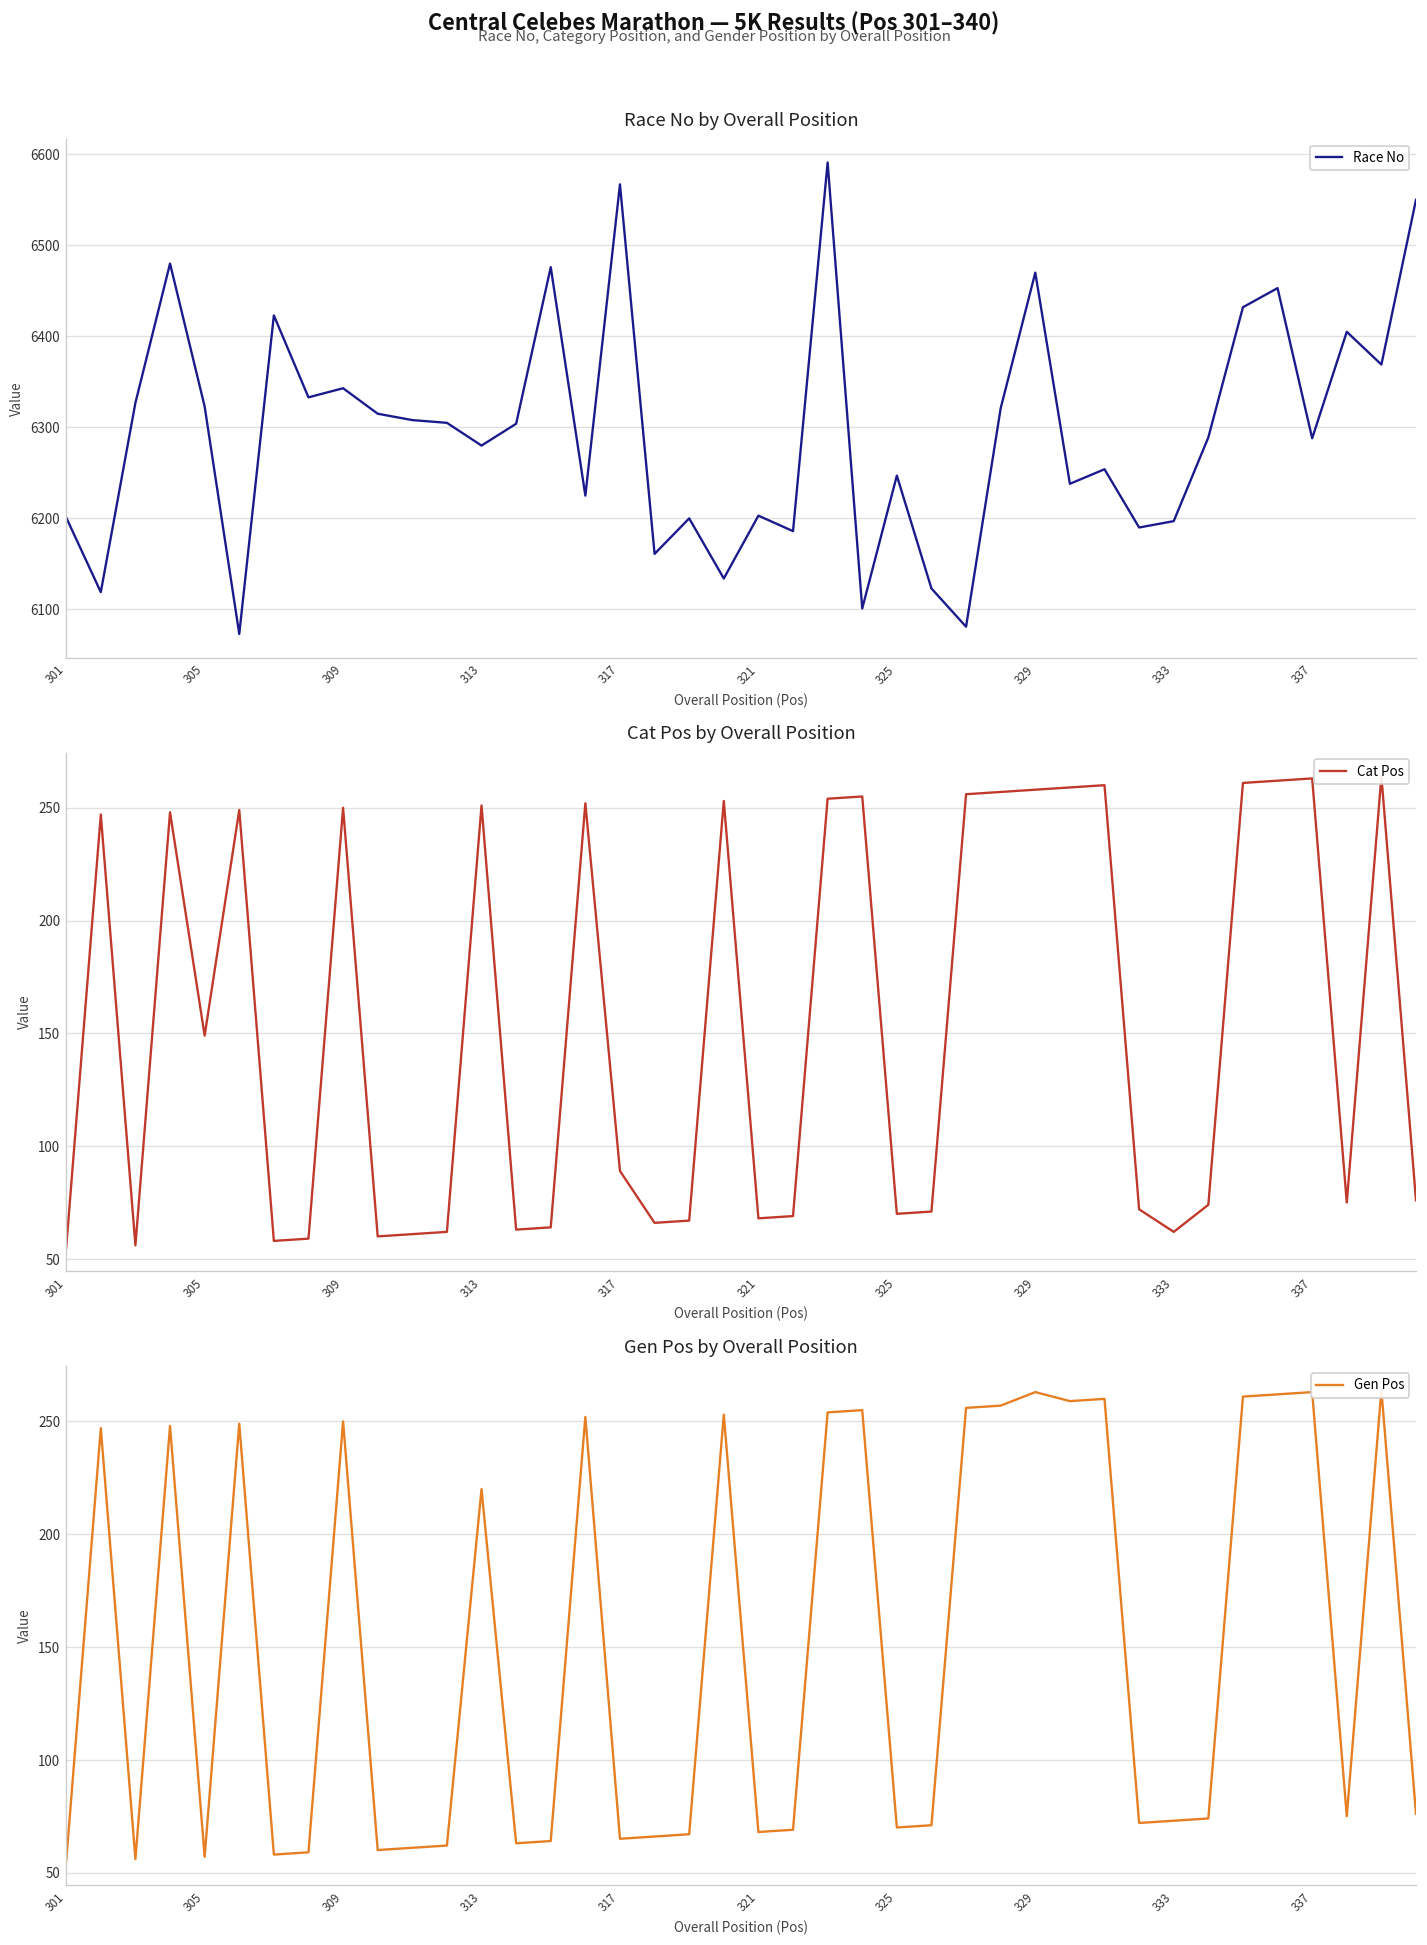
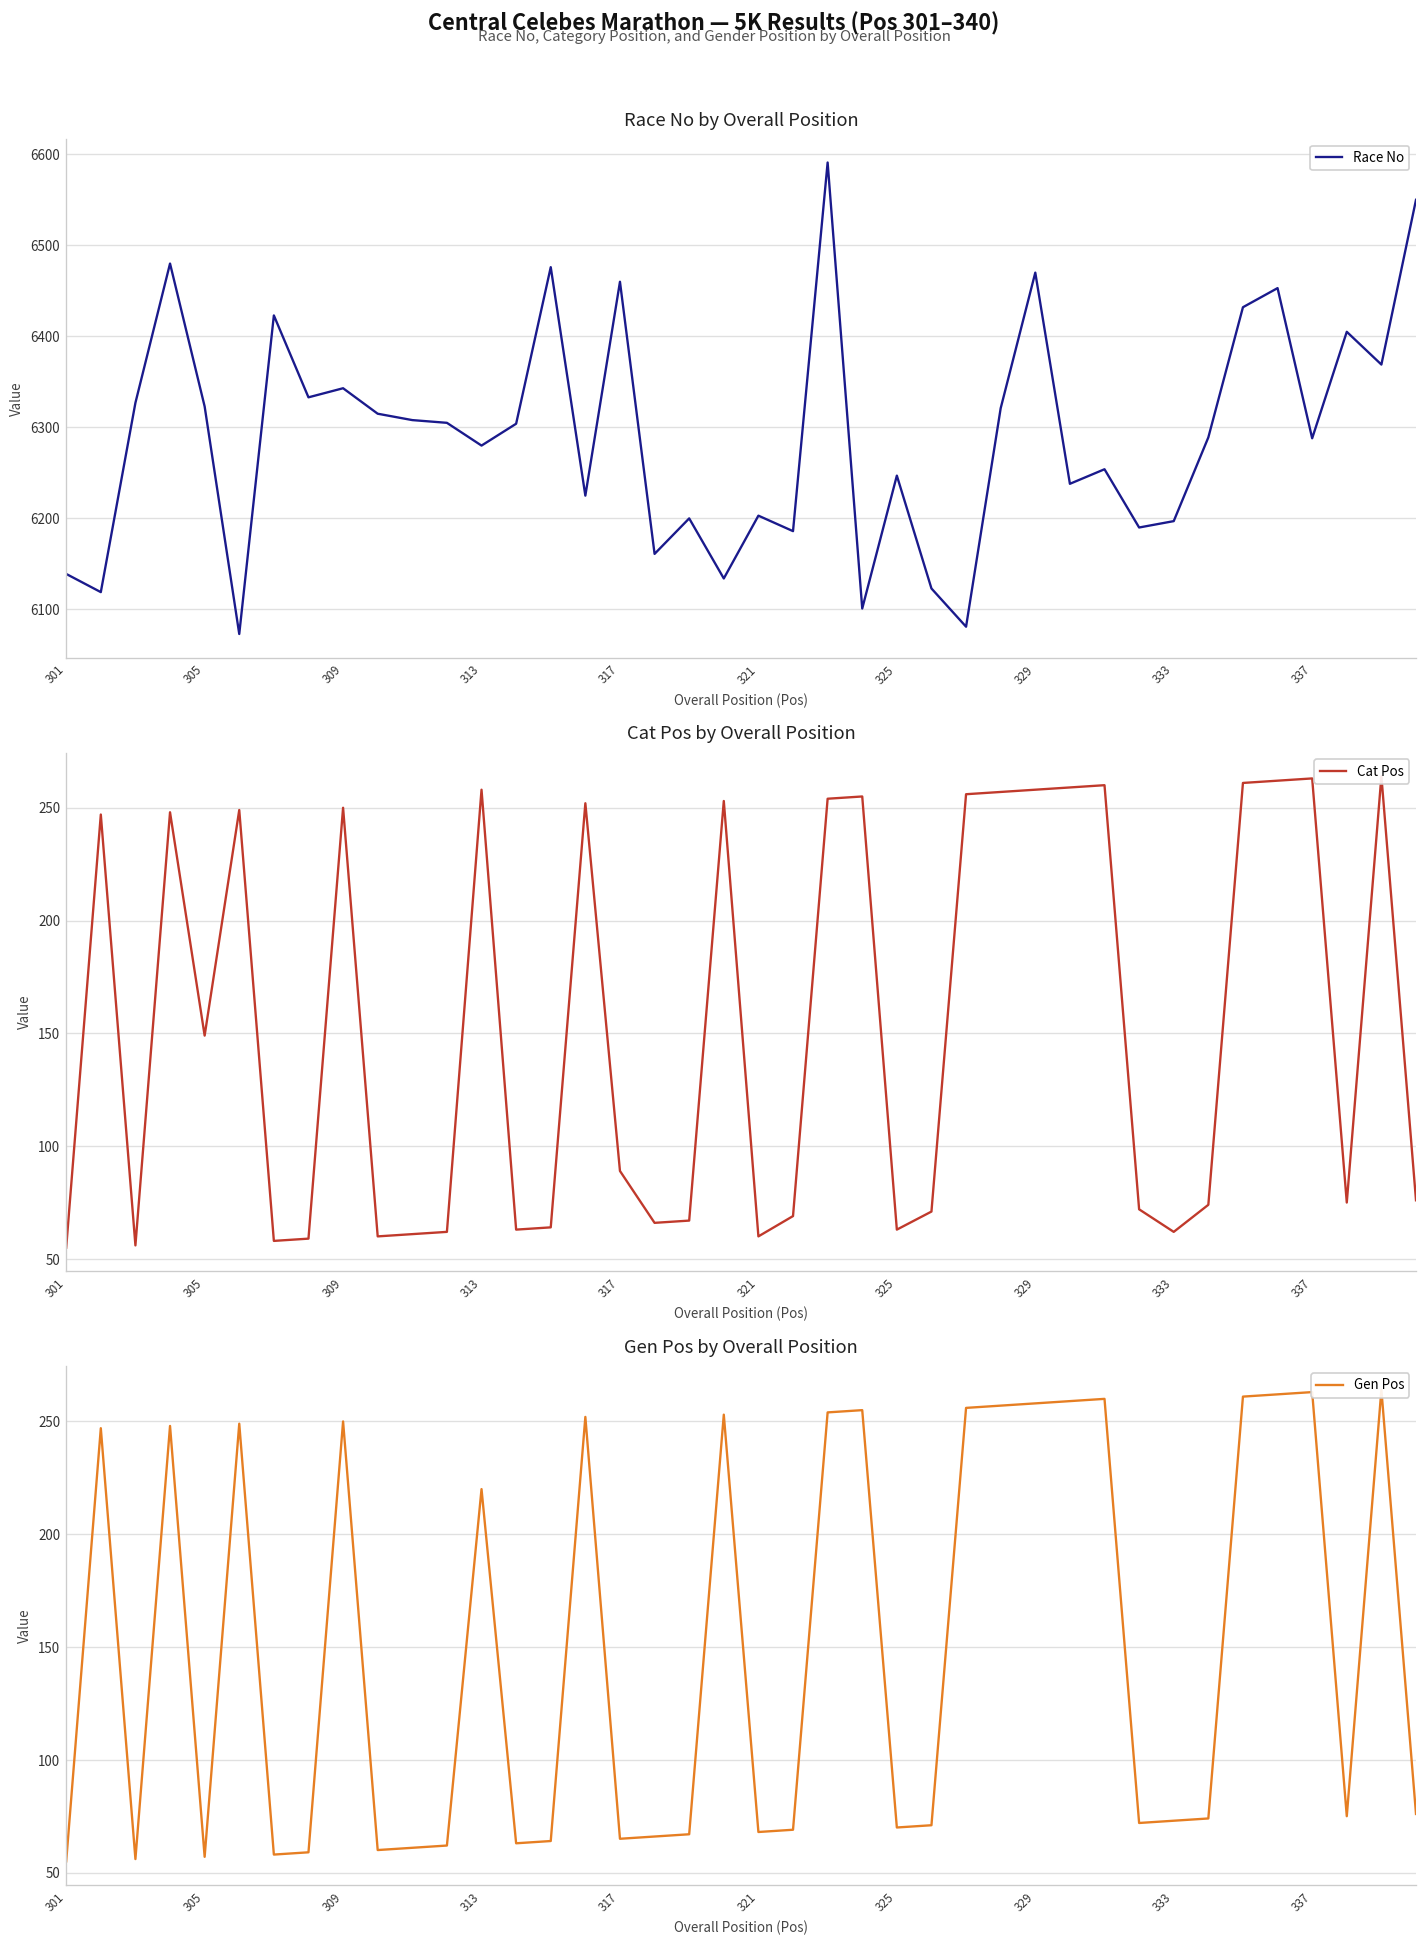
  {
    "Race No by Overall Position": {
-     "301": 6200,
+     "301": 6140,
      "305": 6320,
      "309": 6340,
      "313": 6280,
-     "317": 6570,
+     "317": 6460,
      "321": 6200,
      "325": 6250,
      "329": 6470,
      "333": 6200,
      "337": 6290
    },
    "Cat Pos by Overall Position": {
      "301": 55,
      "305": 149,
      "309": 250,
-     "313": 251,
+     "313": 258,
      "317": 89,
-     "321": 68,
-     "325": 70,
+     "321": 60,
+     "325": 63,
      "329": 258,
      "333": 62,
      "337": 263
    },
    "Gen Pos by Overall Position": {
      "301": 55,
      "305": 57,
      "309": 250,
      "313": 220,
      "317": 65,
      "321": 68,
      "325": 70,
-     "329": 263,
+     "329": 258,
      "333": 73
    }
  }
